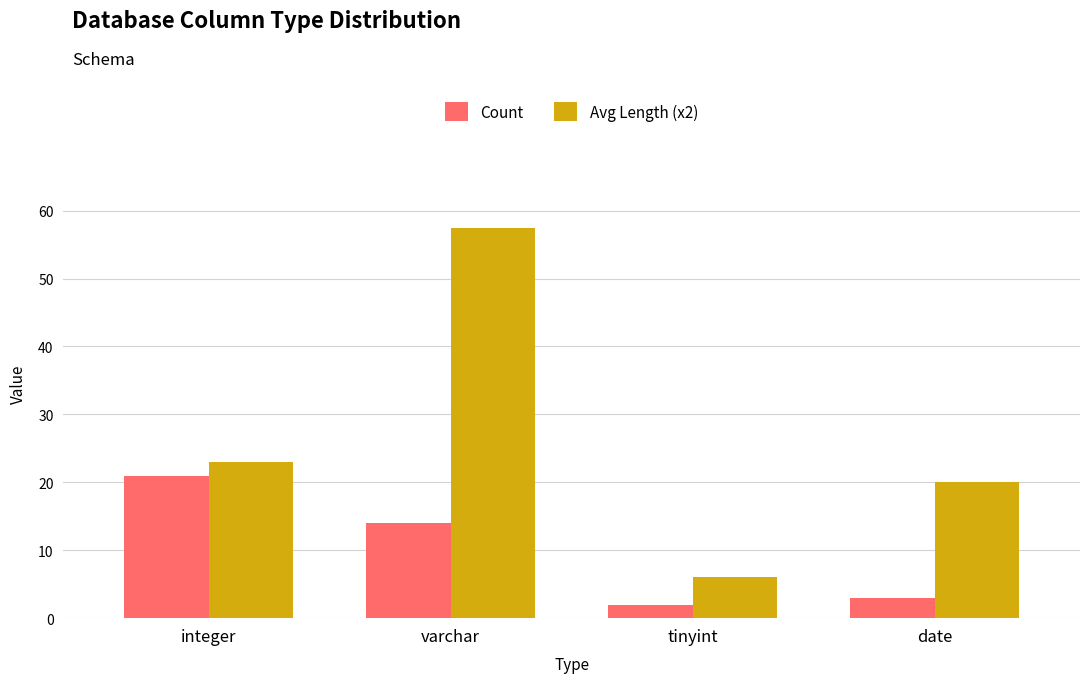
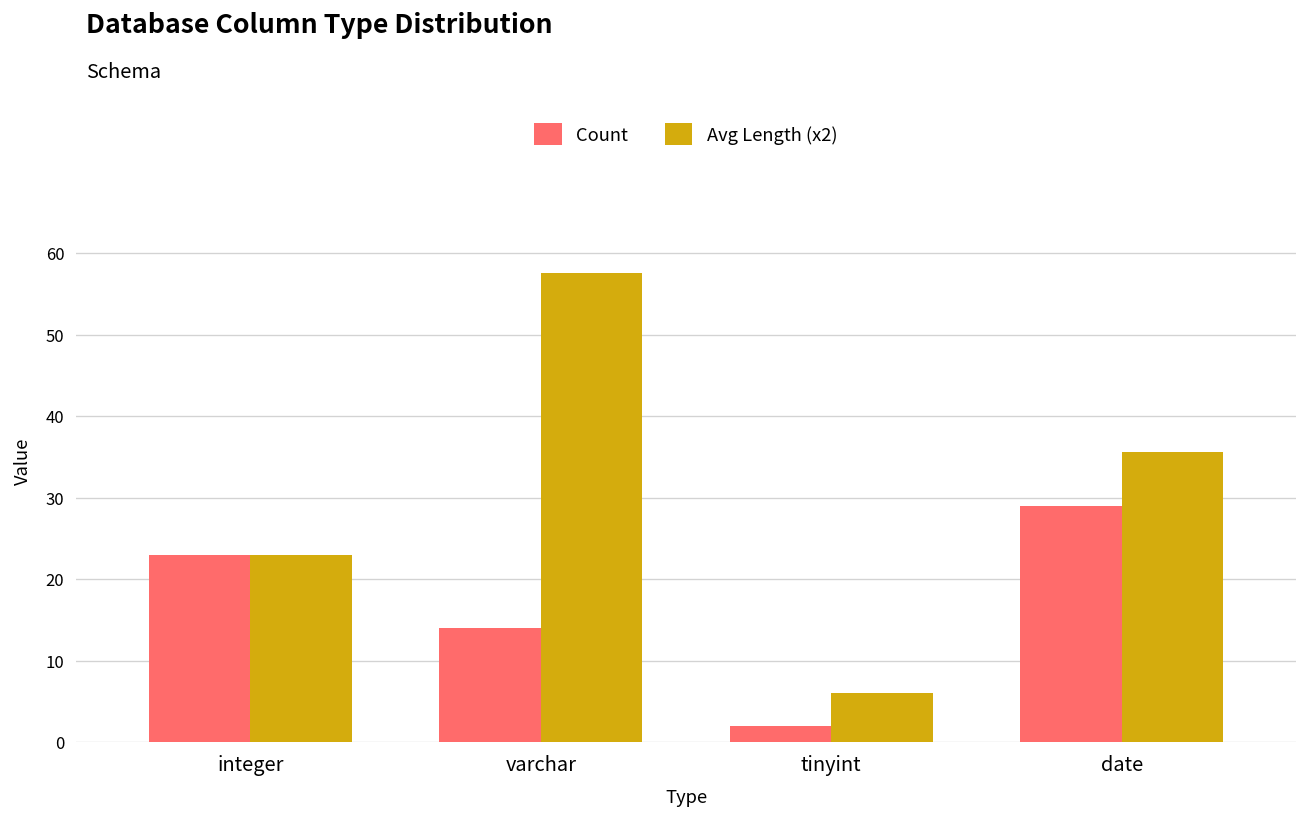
  {
    "Count": {
-     "integer": 21,
+     "integer": 23,
      "varchar": 14,
      "tinyint": 2,
-     "date": 3
+     "date": 29
    },
    "Avg Length (x2)": {
      "integer": 23,
      "varchar": 58,
      "tinyint": 6,
-     "date": 20
+     "date": 36
    }
  }
